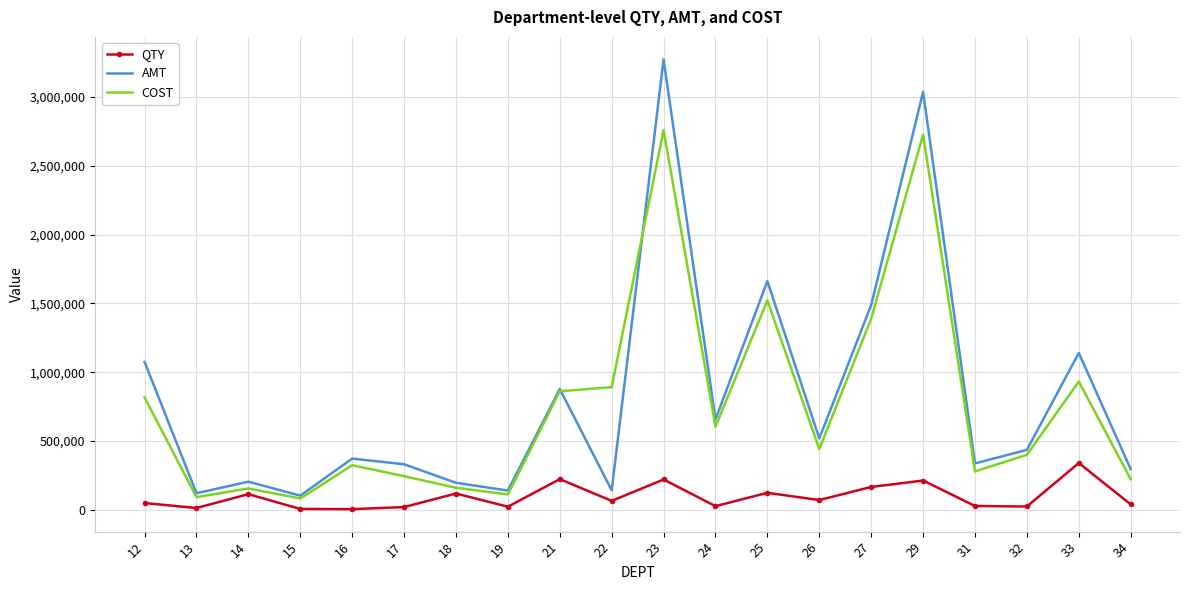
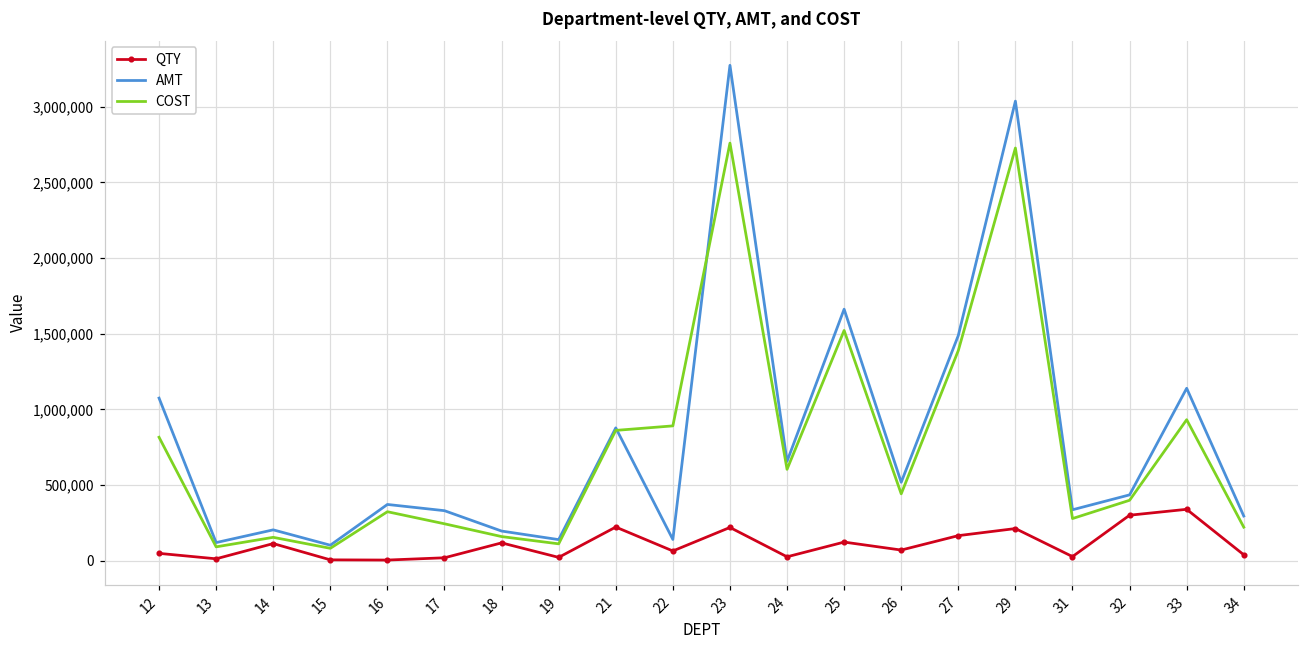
  {
    "QTY": {
      "12": "50,000",
      "13": "10,000",
      "14": "110,000",
      "15": "10,000",
      "16": "0",
      "17": "20,000",
      "18": "120,000",
      "19": "20,000",
      "21": "220,000",
      "22": "60,000",
      "23": "220,000",
      "24": "30,000",
      "25": "120,000",
      "26": "70,000",
      "27": "170,000",
      "29": "210,000",
      "31": "30,000",
-     "32": "20,000",
+     "32": "300,000",
      "33": "340,000",
      "34": "40,000"
    },
    "AMT": {
      "12": "1,070,000",
      "13": "120,000",
      "14": "200,000",
      "15": "100,000",
      "16": "370,000",
      "17": "330,000",
      "18": "200,000",
      "19": "140,000",
      "22": "140,000",
      "23": "3,270,000",
      "24": "660,000",
      "25": "1,660,000",
      "26": "520,000",
      "27": "1,490,000",
      "29": "3,040,000",
      "31": "340,000",
      "32": "440,000",
      "33": "1,140,000",
      "34": "300,000"
    },
    "COST": {
      "12": "820,000",
      "13": "90,000",
      "14": "150,000",
      "15": "80,000",
      "16": "320,000",
      "17": "240,000",
      "18": "160,000",
      "19": "110,000",
      "22": "890,000",
      "23": "2,760,000",
      "24": "600,000",
      "25": "1,520,000",
      "26": "440,000",
      "27": "1,390,000",
      "29": "2,730,000",
      "31": "280,000",
      "32": "400,000",
      "33": "930,000",
      "34": "220,000"
    }
  }
